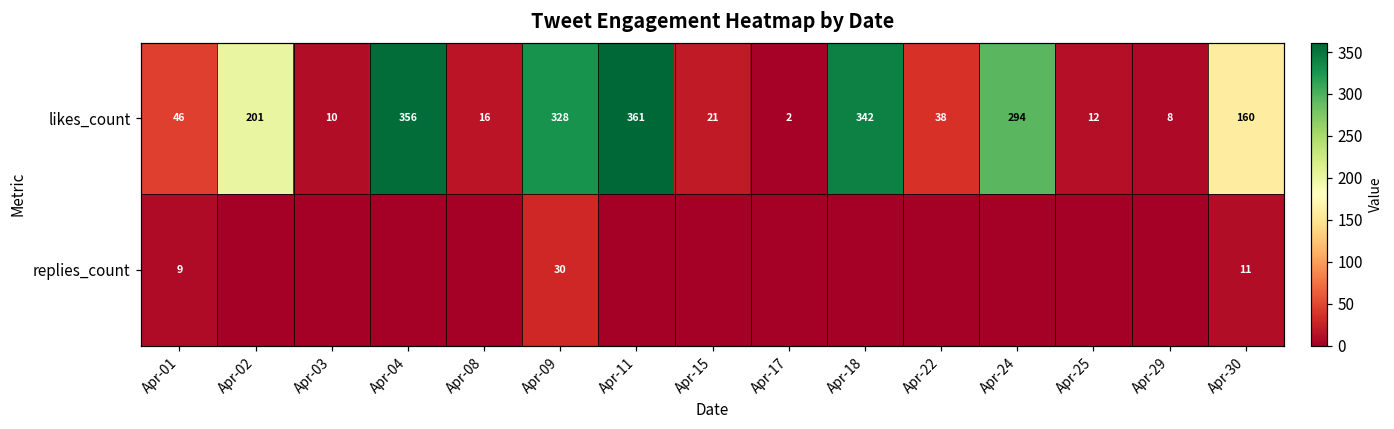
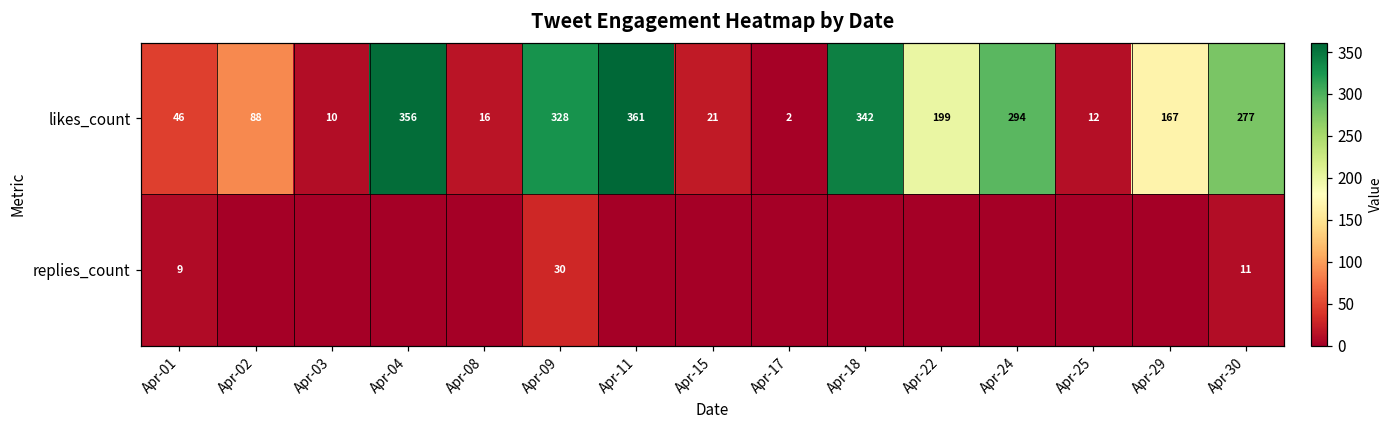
  {
    "likes_count": {
      "Apr-01": 46,
-     "Apr-02": 201,
+     "Apr-02": 88,
      "Apr-03": 10,
      "Apr-04": 356,
      "Apr-08": 16,
      "Apr-09": 328,
      "Apr-11": 361,
      "Apr-15": 21,
      "Apr-17": 2,
      "Apr-18": 342,
-     "Apr-22": 38,
+     "Apr-22": 199,
      "Apr-24": 294,
      "Apr-25": 12,
-     "Apr-29": 8,
-     "Apr-30": 160
+     "Apr-29": 167,
+     "Apr-30": 277
    },
    "replies_count": {
      "Apr-01": 9,
      "Apr-09": 30,
      "Apr-30": 11
    }
  }
